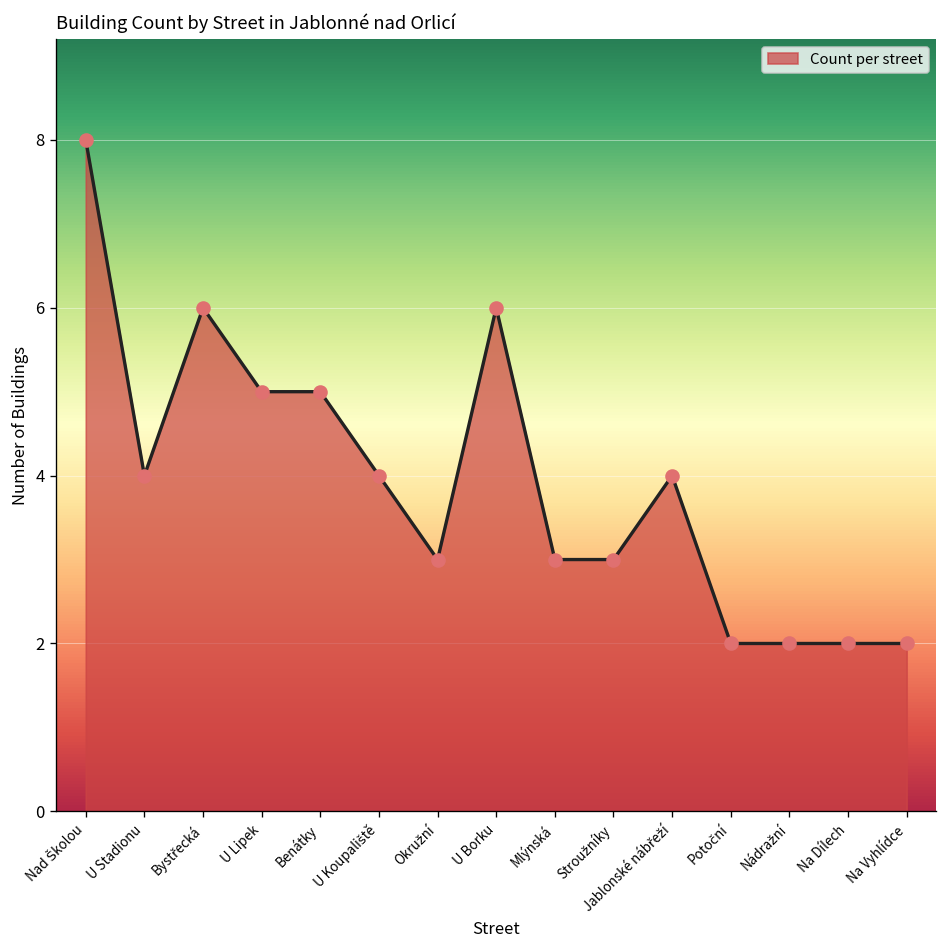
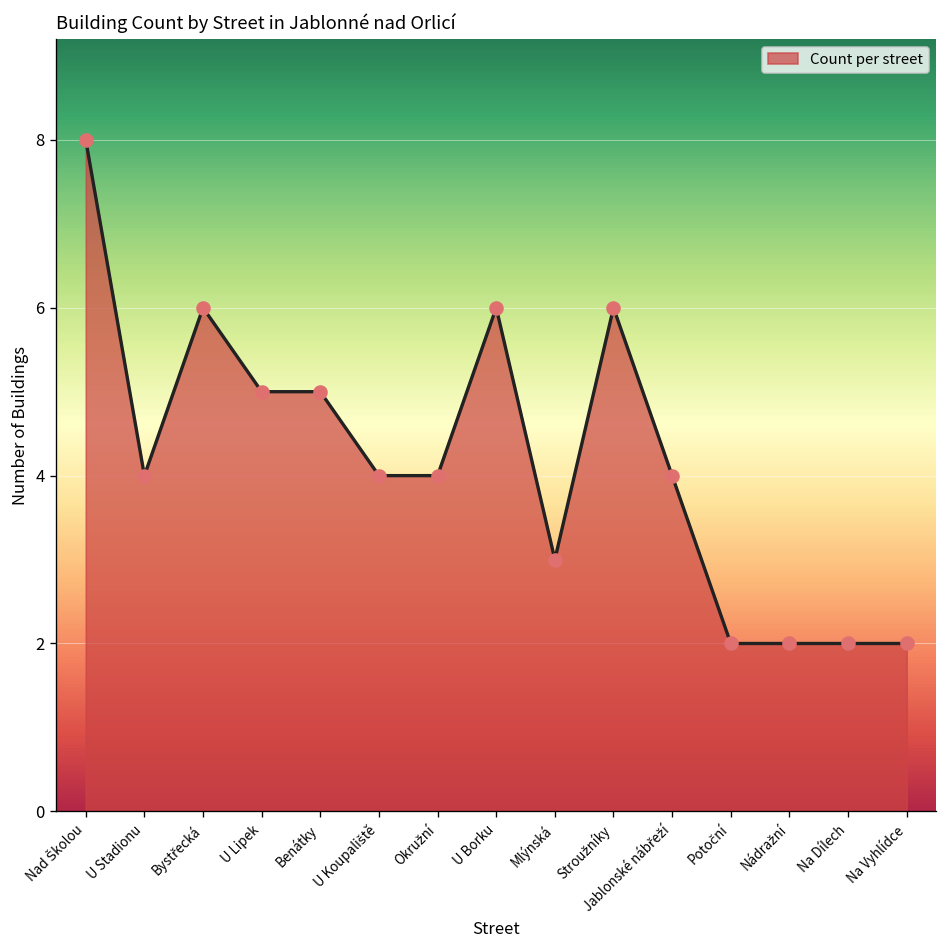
  {
    "Nad Školou": 8,
    "U Stadionu": 4,
    "Bystřecká": 6,
    "U Lipek": 5,
    "Benátky": 5,
    "U Koupaliště": 4,
-   "Okružní": 3,
+   "Okružní": 4,
    "U Borku": 6,
    "Mlýnská": 3,
-   "Stroužníky": 3,
+   "Stroužníky": 6,
    "Jablonské nábřeží": 4,
    "Potoční": 2,
    "Nádražní": 2,
    "Na Dílech": 2,
    "Na Vyhlídce": 2
  }
